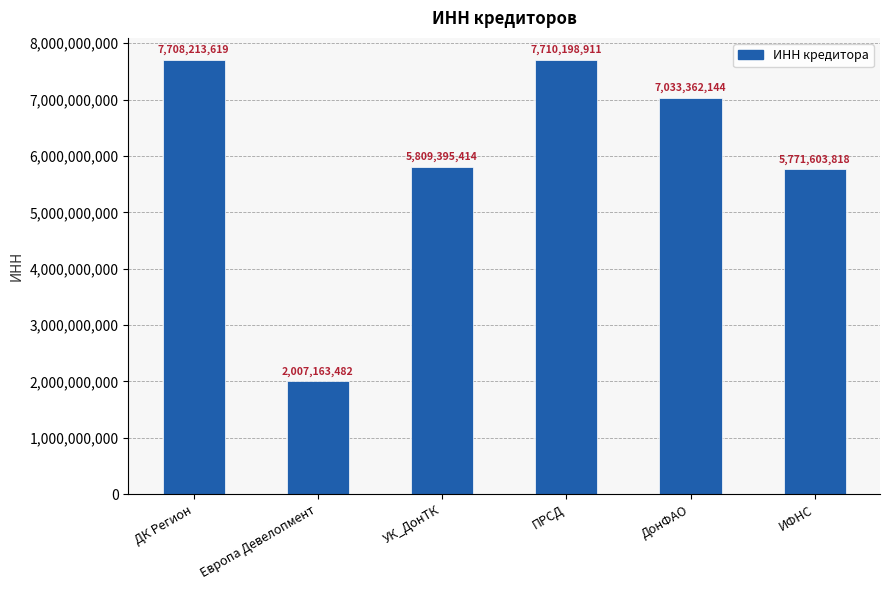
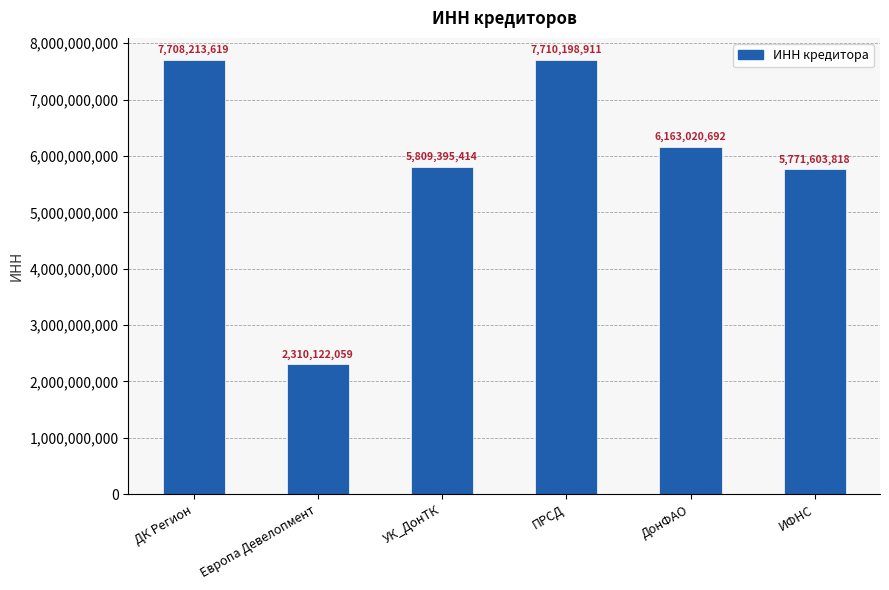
  {
    "ДК Регион": "7,708,213,619",
-   "Европа Девелопмент": "2,007,163,482",
+   "Европа Девелопмент": "2,310,122,059",
    "УК_ДонТК": "5,809,395,414",
    "ПРСД": "7,710,198,911",
-   "ДонФАО": "7,033,362,144",
+   "ДонФАО": "6,163,020,692",
    "ИФНС": "5,771,603,818"
  }
